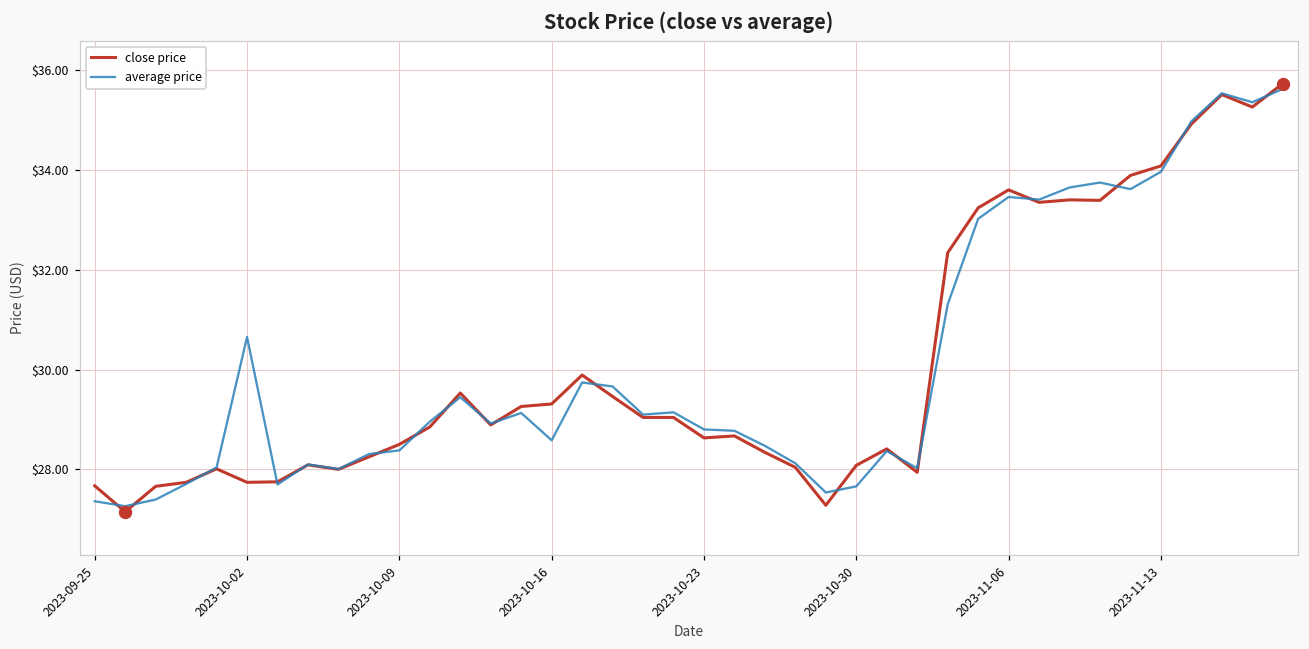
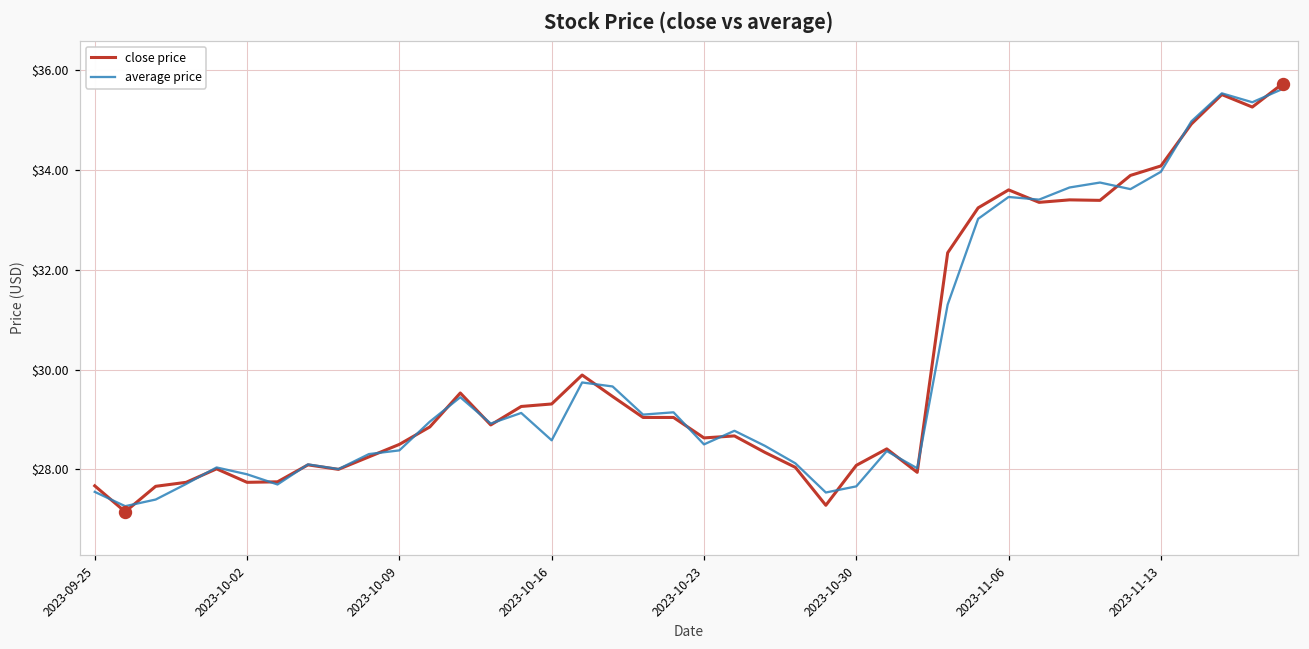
  {
    "average price": {
-     "2023-09-25": "$27.4",
-     "2023-10-02": "$30.7",
+     "2023-09-25": "$27.5",
+     "2023-10-02": "$27.9",
      "2023-10-09": "$28.4",
      "2023-10-16": "$28.6",
-     "2023-10-23": "$28.8",
+     "2023-10-23": "$28.5",
      "2023-10-30": "$27.7",
      "2023-11-06": "$33.5",
      "2023-11-13": "$34.0"
    }
  }
